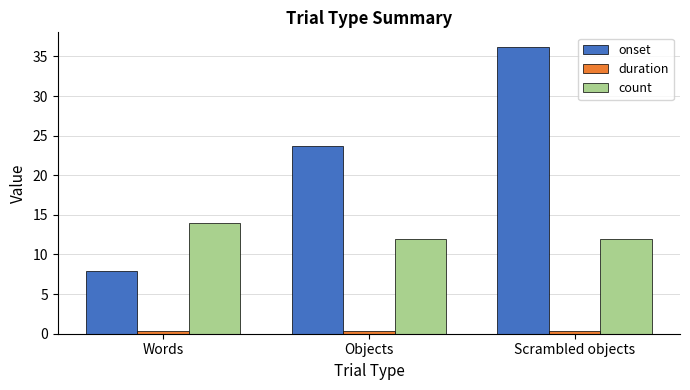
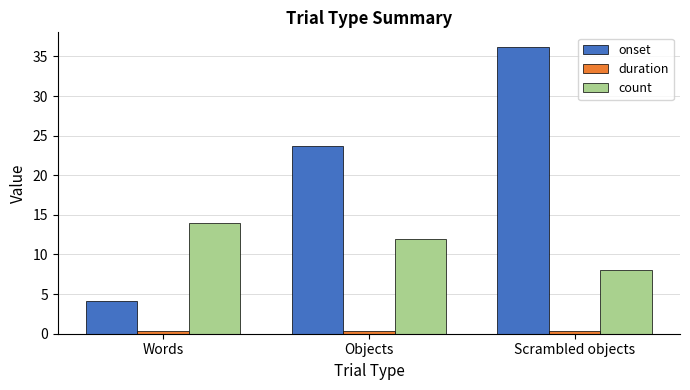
  {
    "onset": {
-     "Words": 8,
+     "Words": 4,
      "Objects": 24,
      "Scrambled objects": 36
    },
    "duration": {
      "Words": 0,
      "Objects": 0,
      "Scrambled objects": 0
    },
    "count": {
      "Words": 14,
      "Objects": 12,
-     "Scrambled objects": 12
+     "Scrambled objects": 8
    }
  }
